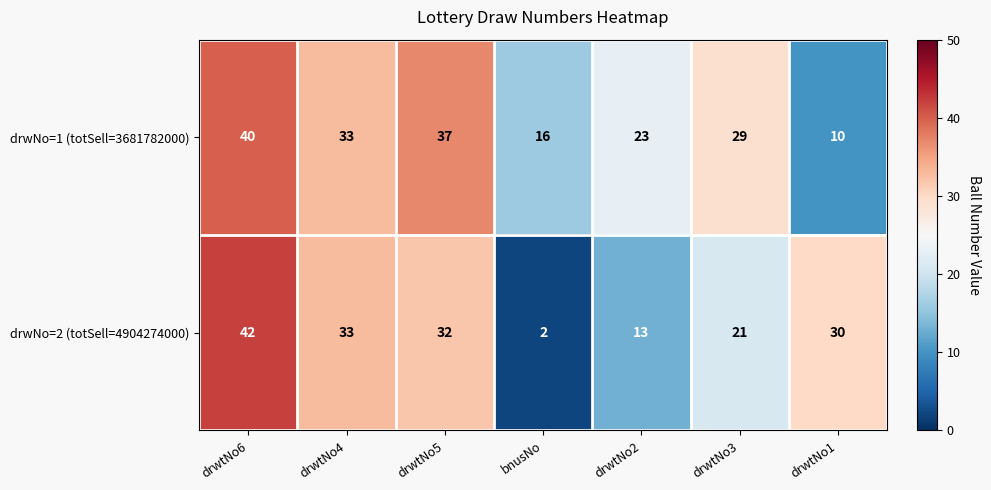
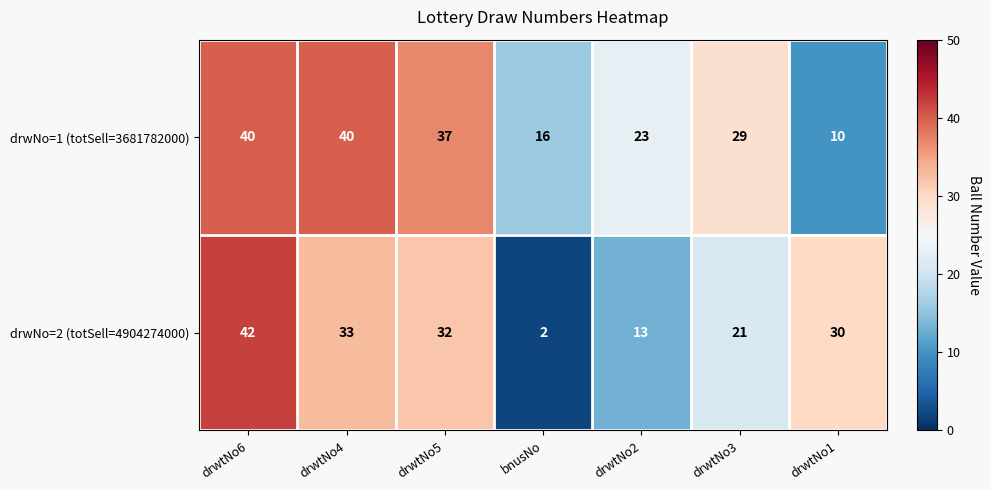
  {
    "drwNo=1 (totSell=3681782000)": {
      "drwtNo6": 40,
-     "drwtNo4": 33,
+     "drwtNo4": 40,
      "drwtNo5": 37,
      "bnusNo": 16,
      "drwtNo2": 23,
      "drwtNo3": 29,
      "drwtNo1": 10
    },
    "drwNo=2 (totSell=4904274000)": {
      "drwtNo6": 42,
      "drwtNo4": 33,
      "drwtNo5": 32,
      "bnusNo": 2,
      "drwtNo2": 13,
      "drwtNo3": 21,
      "drwtNo1": 30
    }
  }
